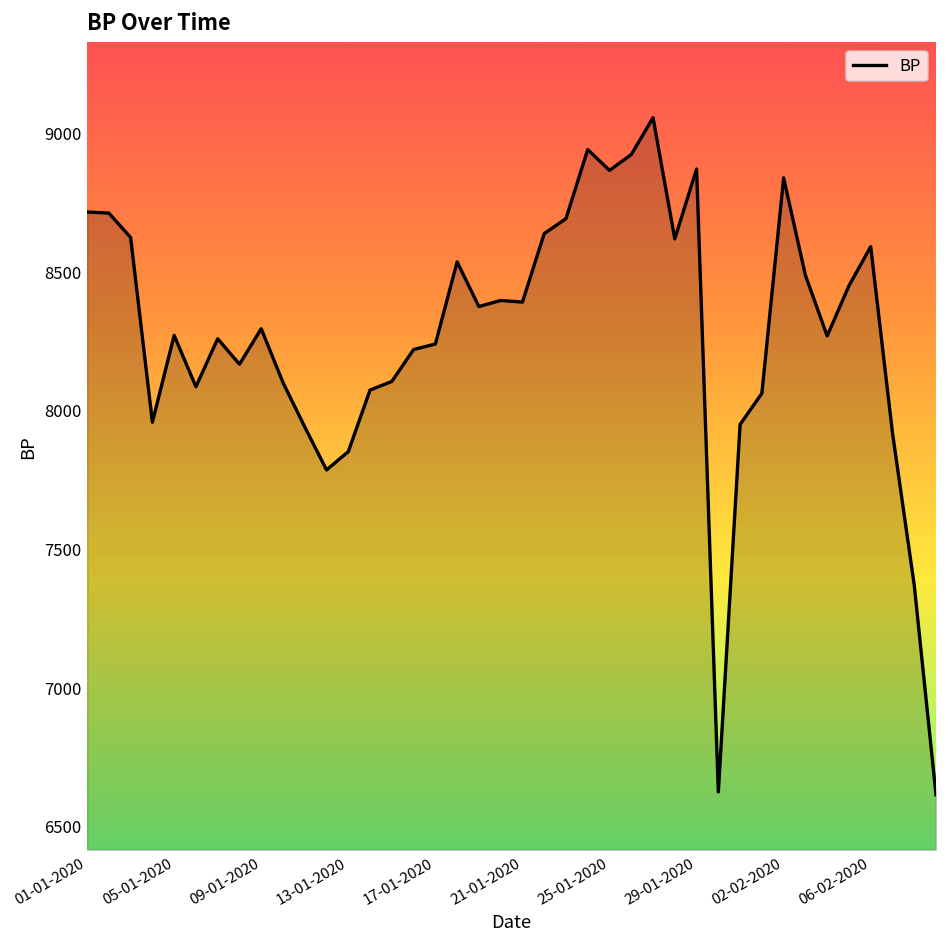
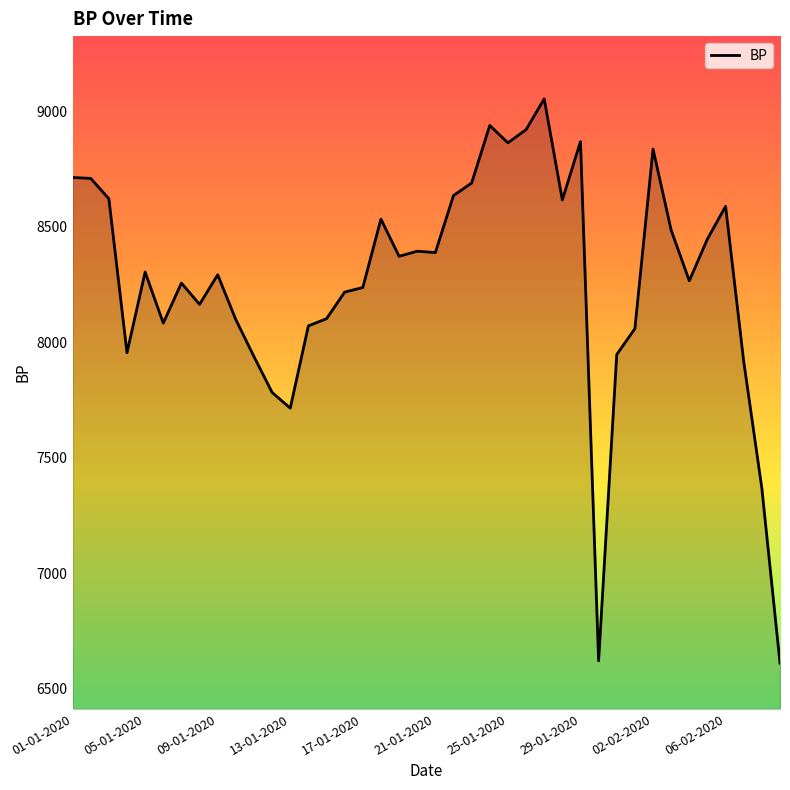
  {
    "01-01-2020": 8710,
-   "05-01-2020": 8270,
+   "05-01-2020": 8300,
    "09-01-2020": 8290,
-   "13-01-2020": 7850,
+   "13-01-2020": 7720,
    "17-01-2020": 8240,
    "21-01-2020": 8390,
    "25-01-2020": 8860,
    "29-01-2020": 8870,
    "02-02-2020": 8840,
    "06-02-2020": 8590
  }
